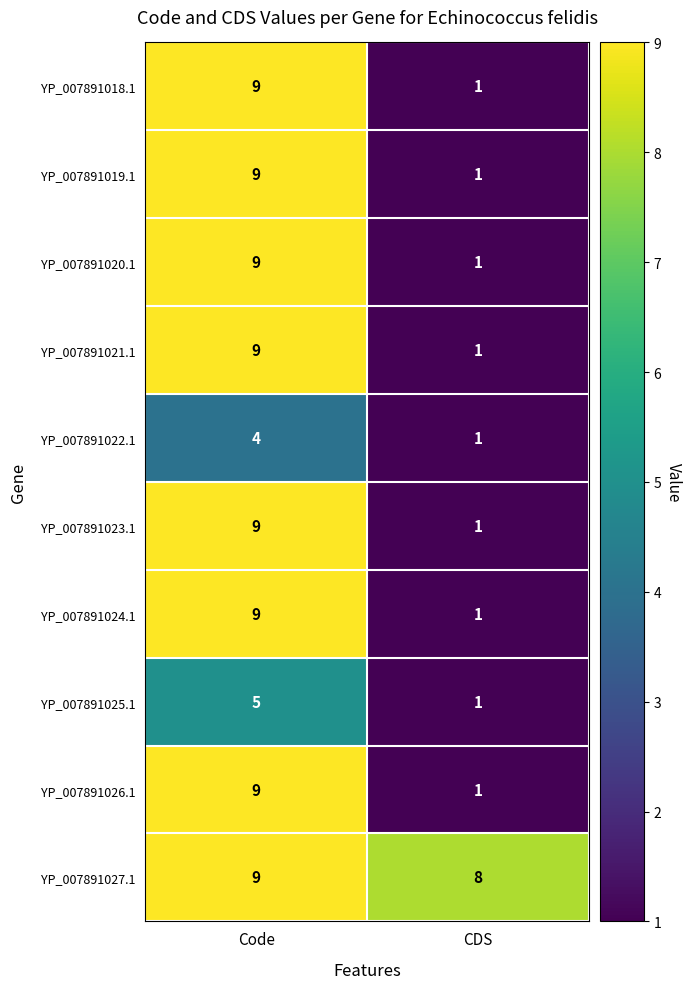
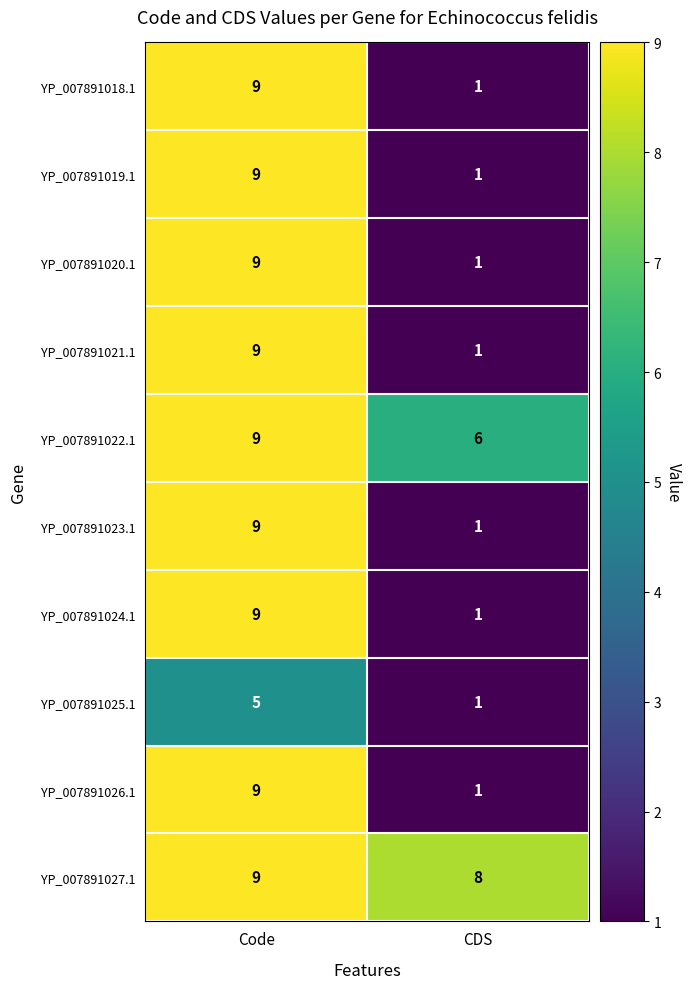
  {
    "YP_007891018.1": {
      "Code": 9,
      "CDS": 1
    },
    "YP_007891019.1": {
      "Code": 9,
      "CDS": 1
    },
    "YP_007891020.1": {
      "Code": 9,
      "CDS": 1
    },
    "YP_007891021.1": {
      "Code": 9,
      "CDS": 1
    },
    "YP_007891022.1": {
-     "Code": 4,
-     "CDS": 1
+     "Code": 9,
+     "CDS": 6
    },
    "YP_007891023.1": {
      "Code": 9,
      "CDS": 1
    },
    "YP_007891024.1": {
      "Code": 9,
      "CDS": 1
    },
    "YP_007891025.1": {
      "Code": 5,
      "CDS": 1
    },
    "YP_007891026.1": {
      "Code": 9,
      "CDS": 1
    },
    "YP_007891027.1": {
      "Code": 9,
      "CDS": 8
    }
  }
